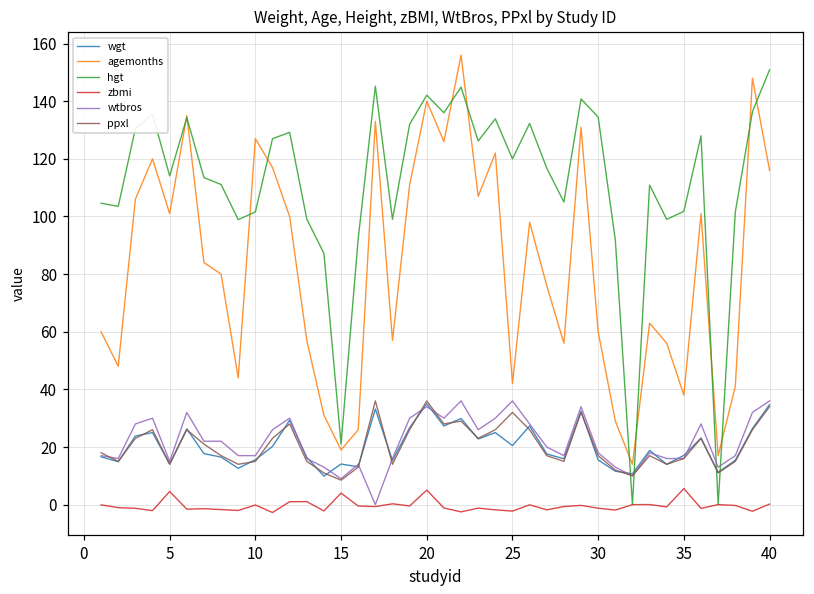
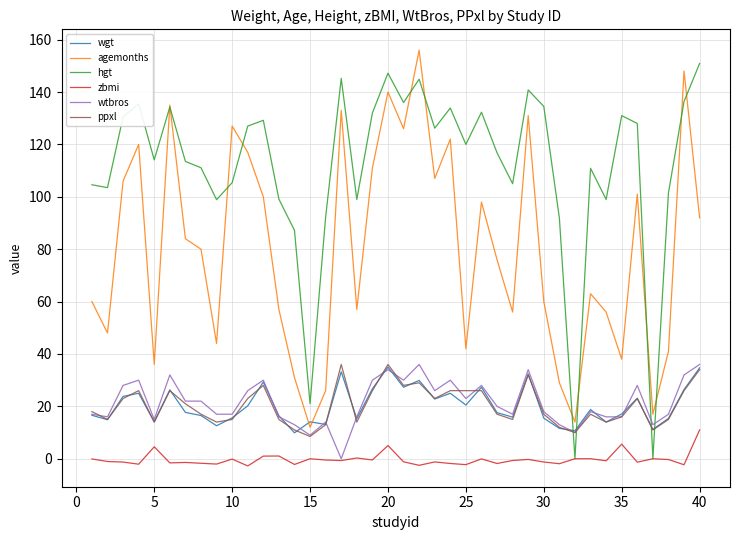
  {
    "wgt": {
      "15": 14,
      "20": 35,
      "25": 21,
      "30": 16,
      "35": 17
    },
    "agemonths": {
-     "5": 101,
+     "5": 36,
      "10": 127,
-     "15": 19,
+     "15": 12,
      "20": 140,
      "25": 42,
      "30": 60,
      "35": 38,
-     "40": 116
+     "40": 92
    },
    "hgt": {
      "5": 114,
-     "10": 102,
+     "10": 105,
      "15": 21,
-     "20": 142,
+     "20": 147,
      "25": 120,
      "30": 135,
-     "35": 102,
+     "35": 131,
      "40": 151
    },
    "zbmi": {
      "5": 5,
      "10": 0,
-     "15": 4,
+     "15": 0,
      "20": 5,
      "25": -2,
      "30": -1,
      "35": 6,
-     "40": 0
+     "40": 11
    },
    "wtbros": {
      "10": 17,
      "20": 34,
-     "25": 36,
+     "25": 23,
      "30": 18,
      "40": 36
    },
    "ppxl": {
      "20": 36,
-     "25": 32,
+     "25": 26,
      "30": 17
    }
  }
